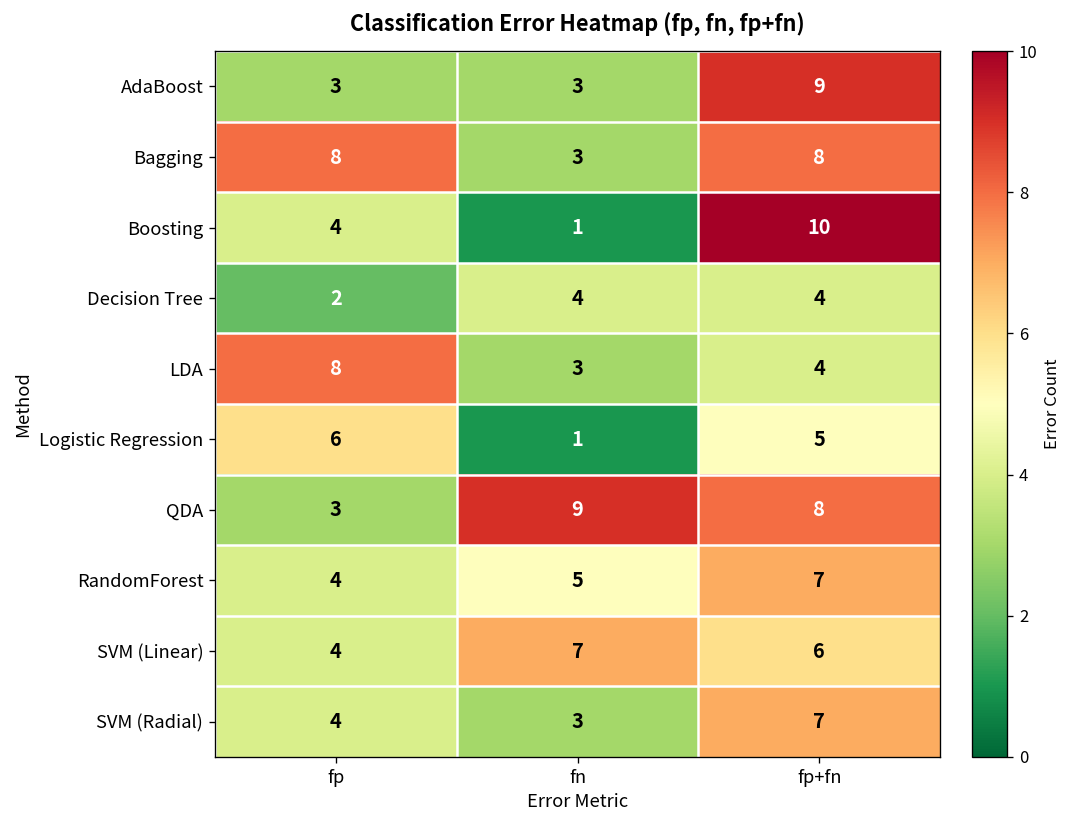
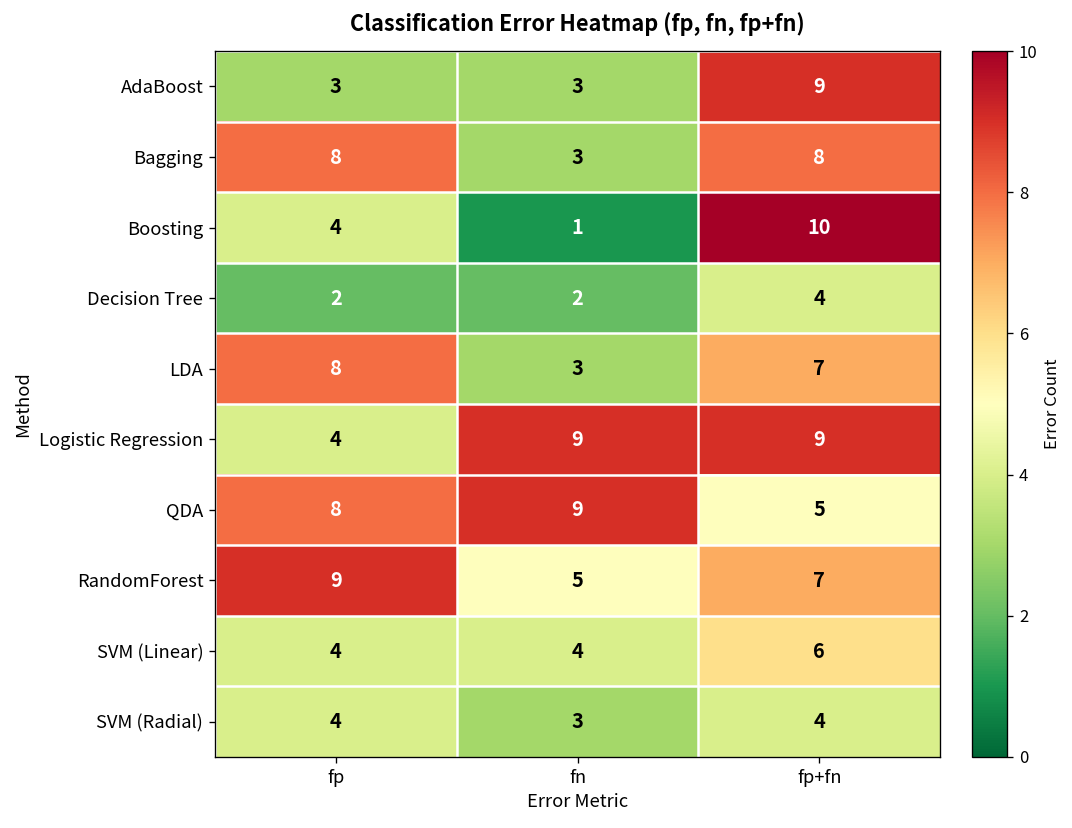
  {
    "AdaBoost": {
      "fp": 3,
      "fn": 3,
      "fp+fn": 9
    },
    "Bagging": {
      "fp": 8,
      "fn": 3,
      "fp+fn": 8
    },
    "Boosting": {
      "fp": 4,
      "fn": 1,
      "fp+fn": 10
    },
    "Decision Tree": {
      "fp": 2,
-     "fn": 4,
+     "fn": 2,
      "fp+fn": 4
    },
    "LDA": {
      "fp": 8,
      "fn": 3,
-     "fp+fn": 4
+     "fp+fn": 7
    },
    "Logistic Regression": {
-     "fp": 6,
-     "fn": 1,
-     "fp+fn": 5
+     "fp": 4,
+     "fn": 9,
+     "fp+fn": 9
    },
    "QDA": {
-     "fp": 3,
+     "fp": 8,
      "fn": 9,
-     "fp+fn": 8
+     "fp+fn": 5
    },
    "RandomForest": {
-     "fp": 4,
+     "fp": 9,
      "fn": 5,
      "fp+fn": 7
    },
    "SVM (Linear)": {
      "fp": 4,
-     "fn": 7,
+     "fn": 4,
      "fp+fn": 6
    },
    "SVM (Radial)": {
      "fp": 4,
      "fn": 3,
-     "fp+fn": 7
+     "fp+fn": 4
    }
  }
